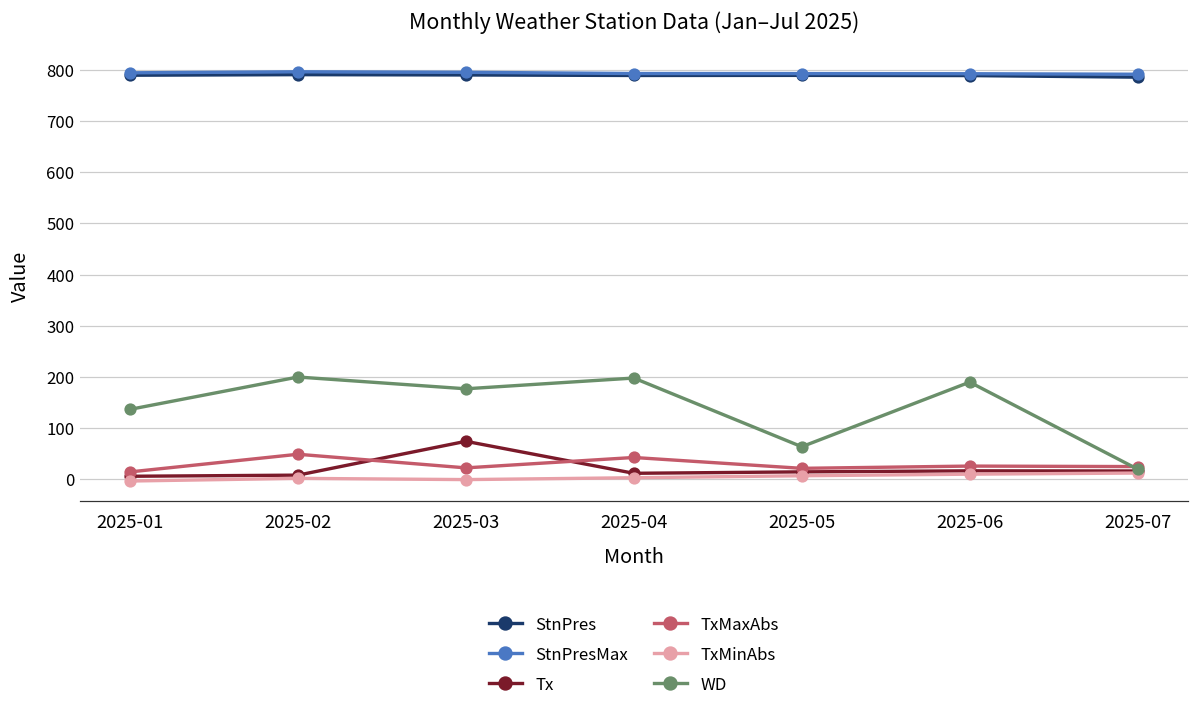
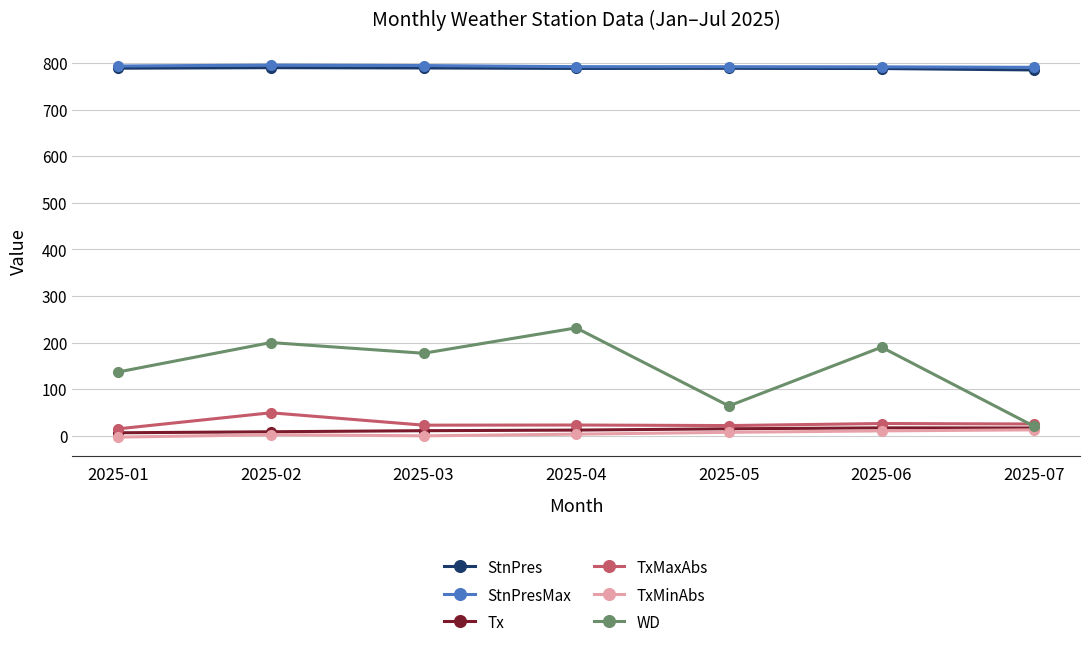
  {
    "StnPres": {
      "2025-02": 790,
      "2025-07": 790
    },
    "StnPresMax": {
      "2025-02": 800,
      "2025-07": 790
    },
    "Tx": {
      "2025-01": 10,
      "2025-02": 10,
-     "2025-03": 70,
+     "2025-03": 10,
      "2025-04": 10,
      "2025-05": 10,
      "2025-06": 20
    },
    "TxMaxAbs": {
      "2025-01": 10,
      "2025-02": 50,
      "2025-03": 20,
-     "2025-04": 40,
+     "2025-04": 20,
      "2025-05": 20,
      "2025-06": 30
    },
    "TxMinAbs": {
      "2025-01": 0,
      "2025-02": 0,
      "2025-03": 0,
      "2025-04": 0,
      "2025-05": 10,
      "2025-06": 10
    },
    "WD": {
      "2025-01": 140,
      "2025-02": 200,
      "2025-03": 180,
-     "2025-04": 200,
+     "2025-04": 230,
      "2025-05": 60,
      "2025-06": 190
    }
  }
